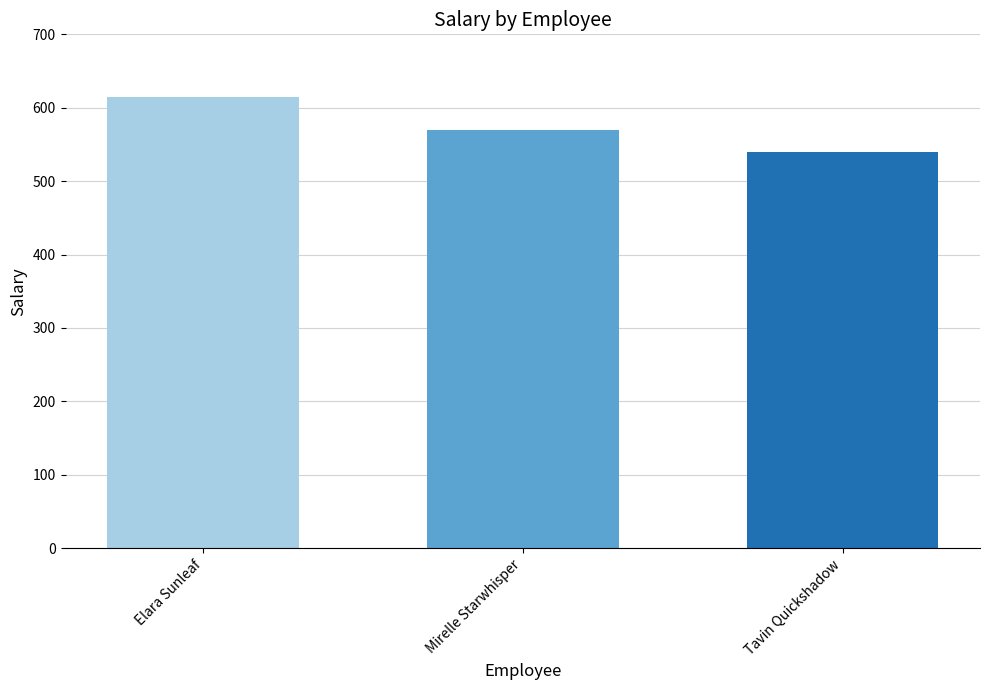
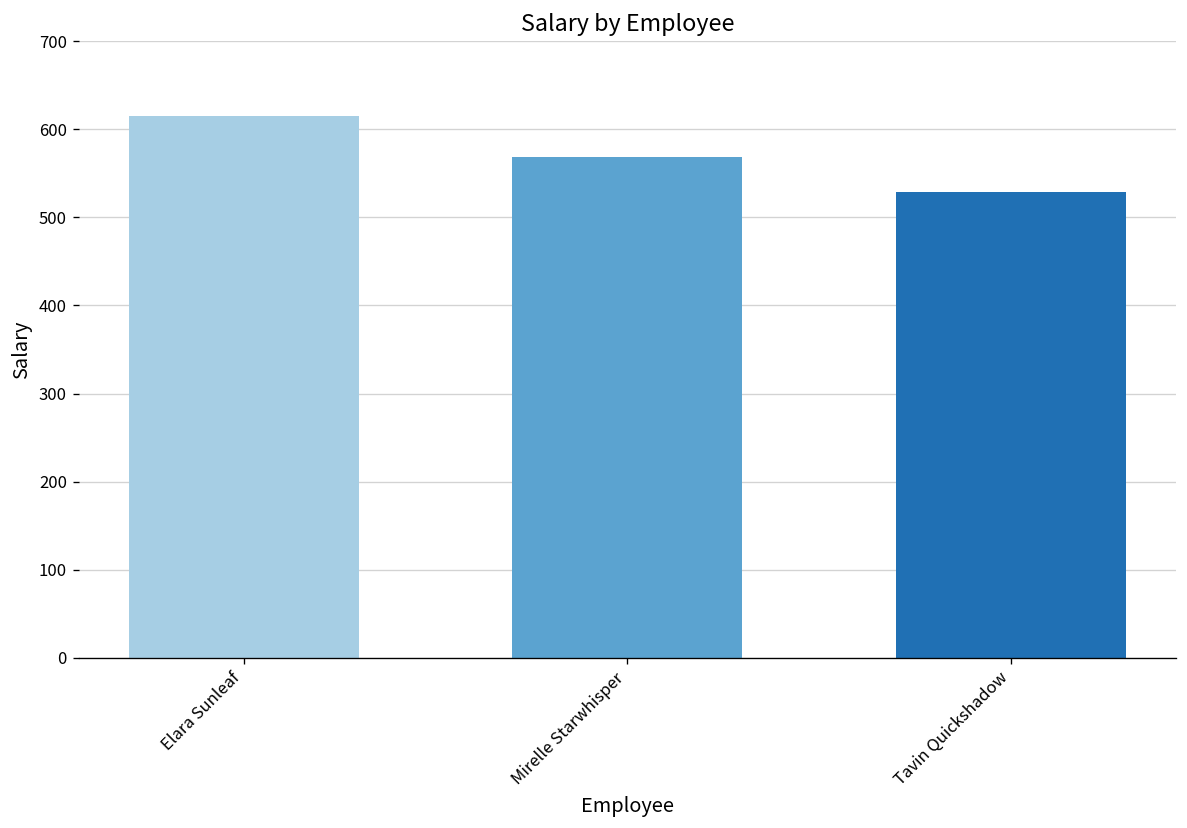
  {
    "Elara Sunleaf": 620,
    "Mirelle Starwhisper": 570,
-   "Tavin Quickshadow": 540
+   "Tavin Quickshadow": 530
  }
